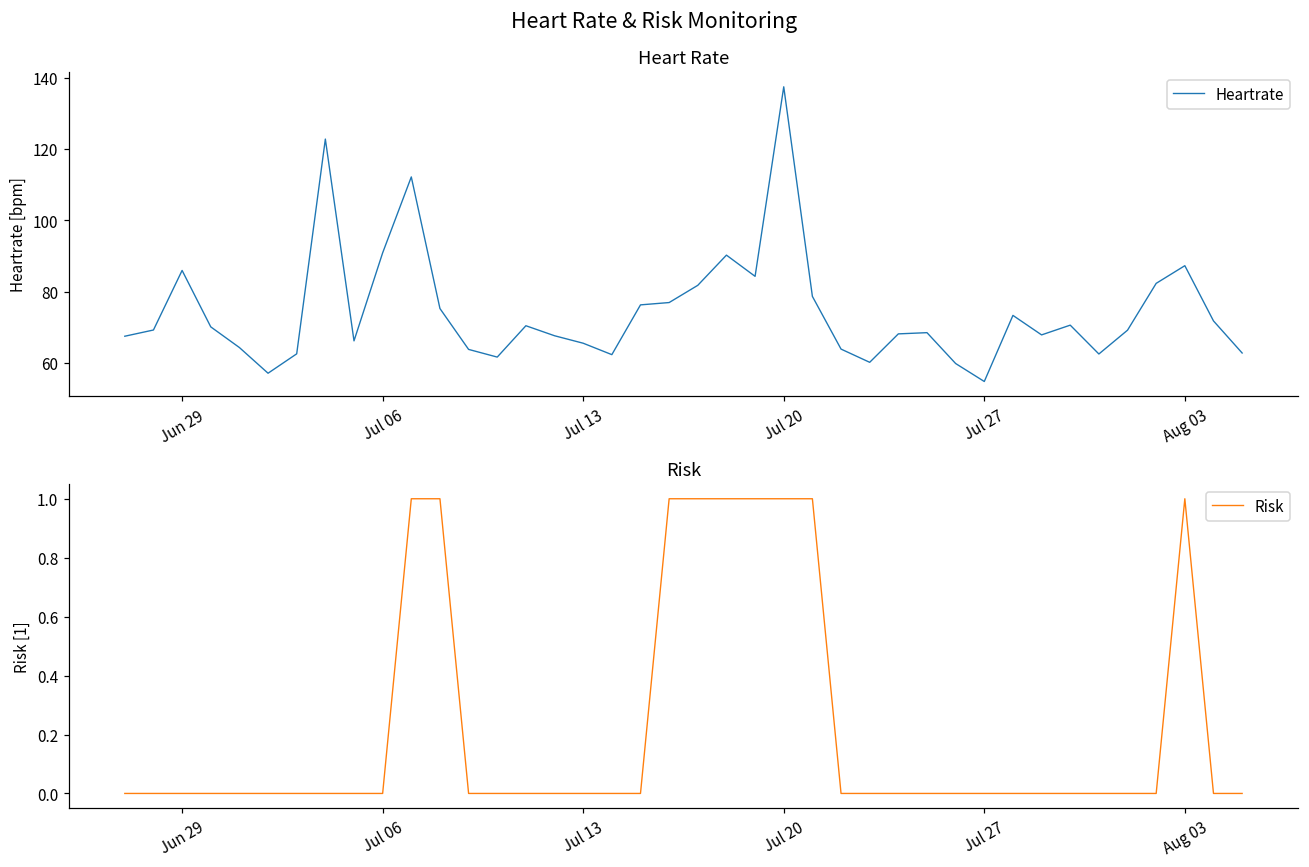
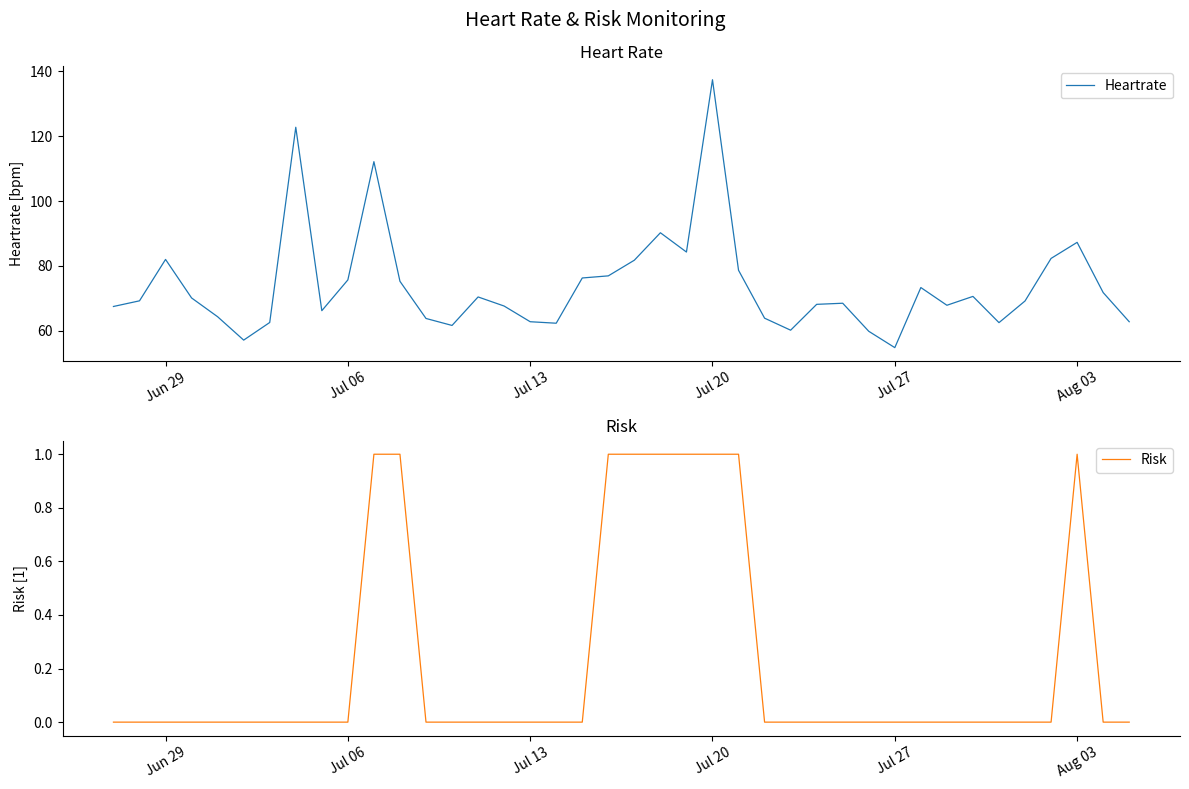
  {
    "Heart Rate": {
-     "Jun 29": 86,
-     "Jul 06": 91,
-     "Jul 13": 66,
+     "Jun 29": 82,
+     "Jul 06": 76,
+     "Jul 13": 63,
      "Jul 20": 137,
      "Jul 27": 55,
      "Aug 03": 87
    },
    "Risk": {
      "Jun 29": 0.00,
      "Jul 06": 0.00,
      "Jul 13": 0.00,
      "Jul 20": 1.00,
      "Jul 27": 0.00,
      "Aug 03": 1.00
    }
  }
